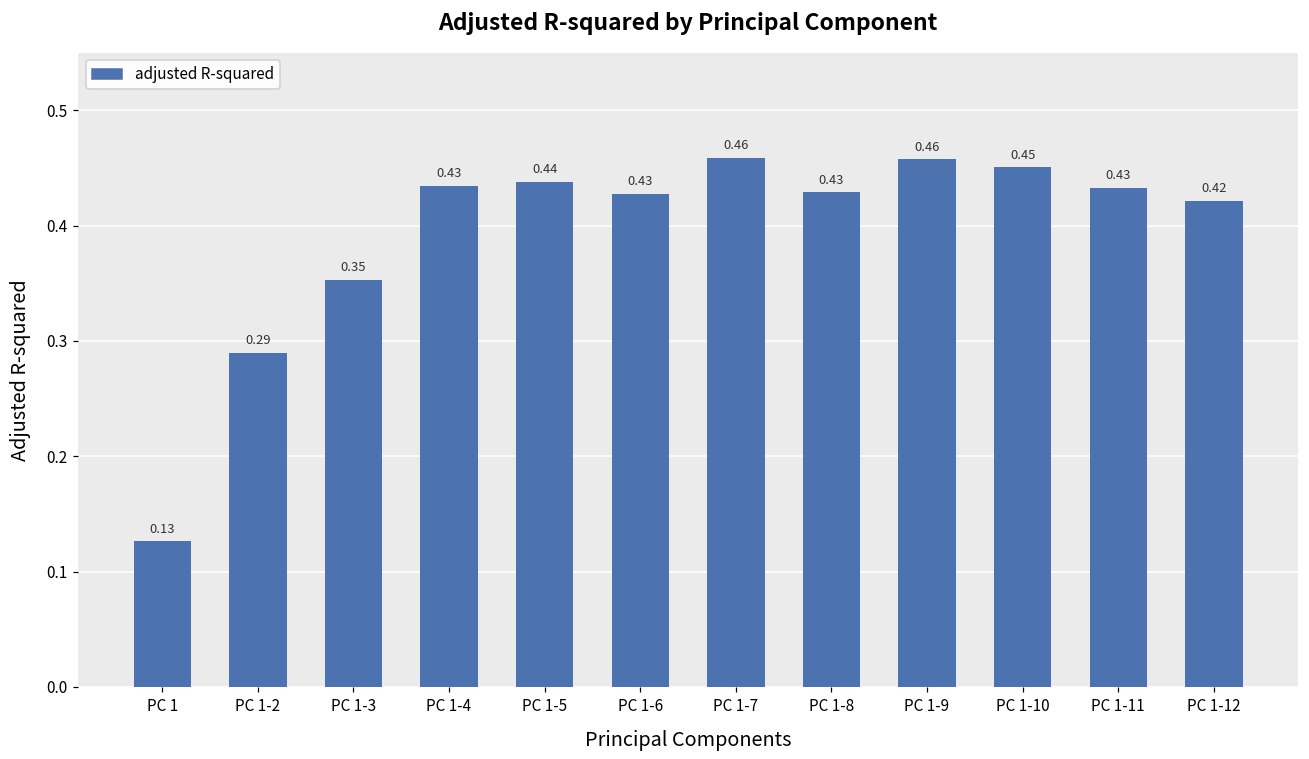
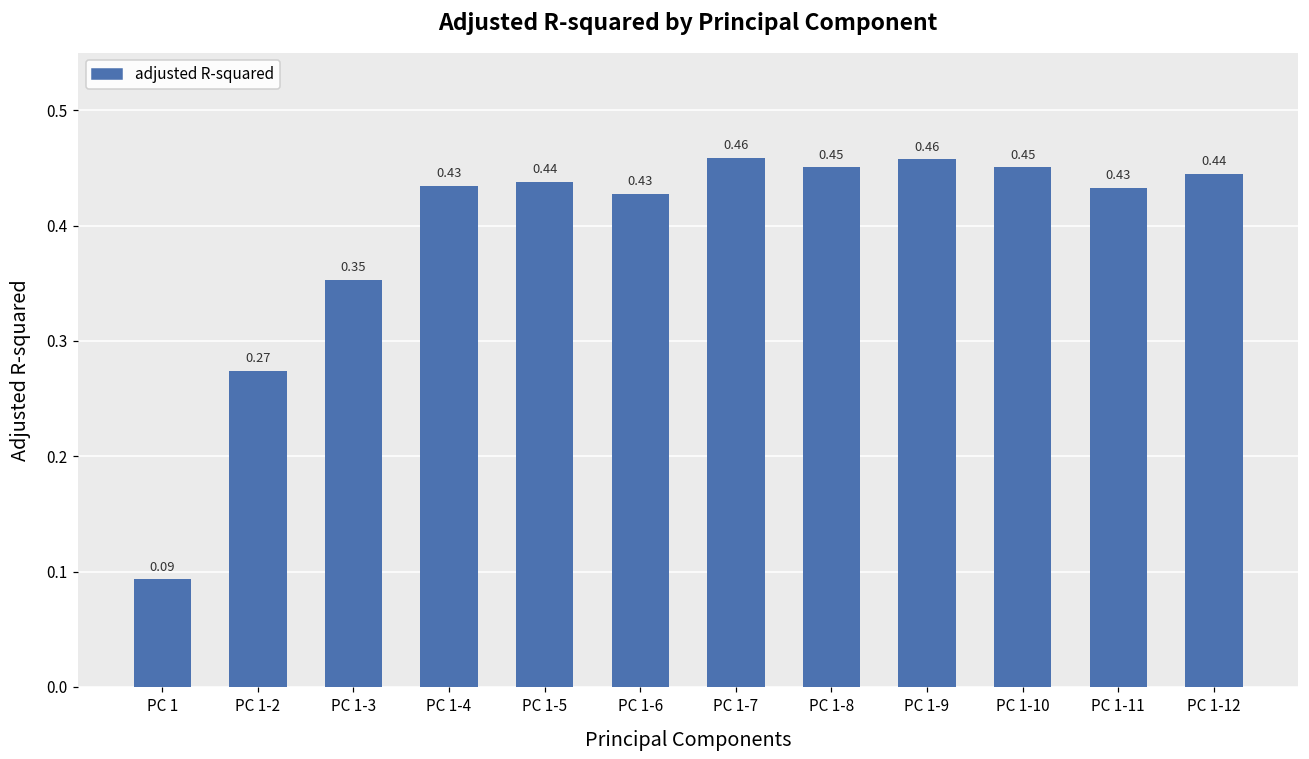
  {
-   "PC 1": 0.13,
-   "PC 1-2": 0.29,
+   "PC 1": 0.09,
+   "PC 1-2": 0.27,
    "PC 1-3": 0.35,
    "PC 1-4": 0.43,
    "PC 1-5": 0.44,
    "PC 1-6": 0.43,
    "PC 1-7": 0.46,
-   "PC 1-8": 0.43,
+   "PC 1-8": 0.45,
    "PC 1-9": 0.46,
    "PC 1-10": 0.45,
    "PC 1-11": 0.43,
-   "PC 1-12": 0.42
+   "PC 1-12": 0.44
  }
